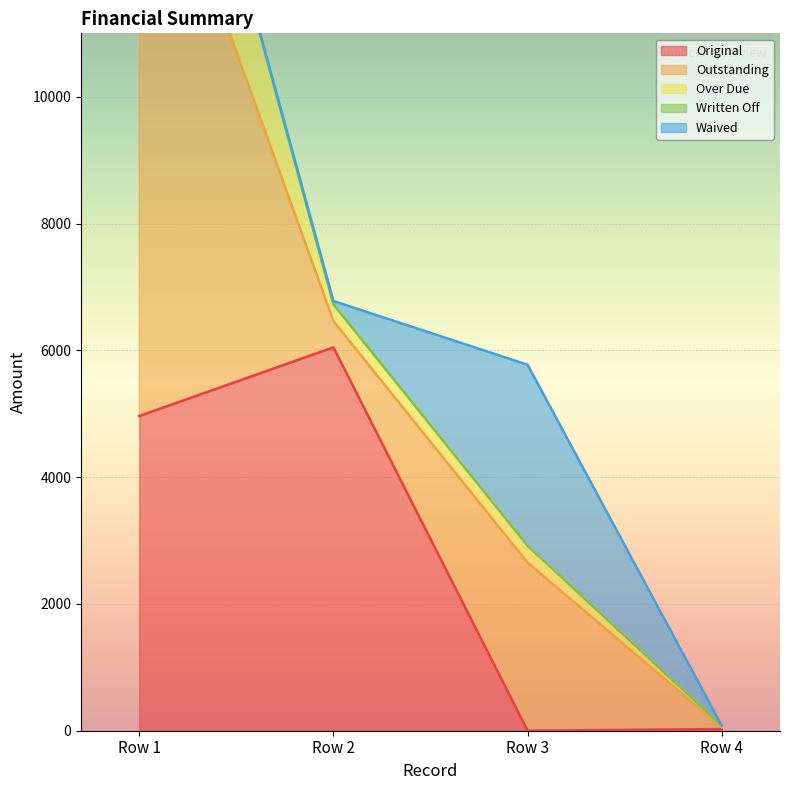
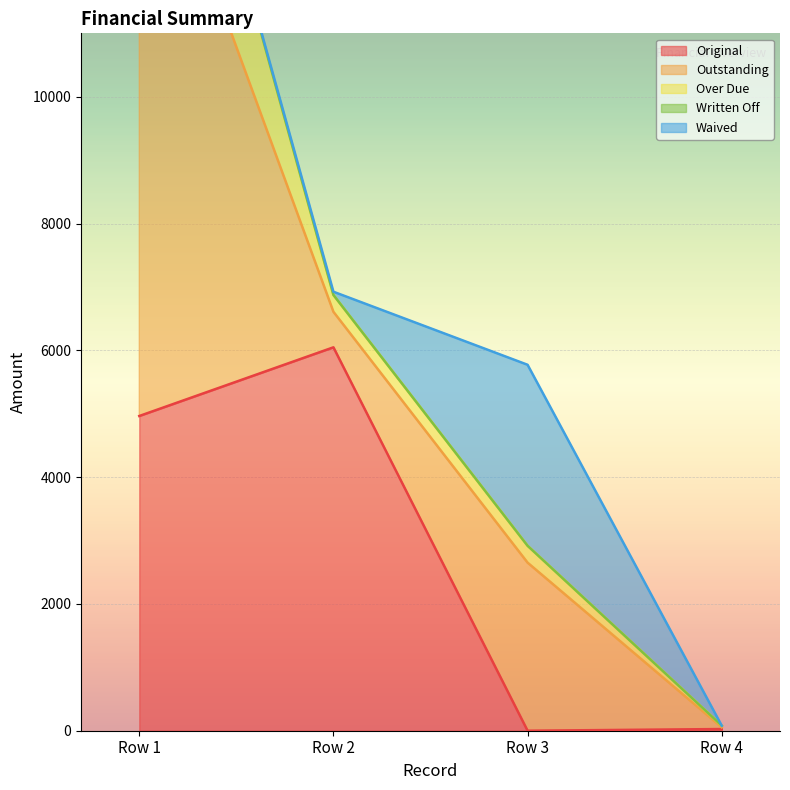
  {
    "Original": {
      "Row 1": 5000,
      "Row 2": 6000,
      "Row 3": 0
    },
    "Outstanding": {
-     "Row 2": 400,
+     "Row 2": 600,
      "Row 3": 2700
    },
    "Waived": {
      "Row 2": 100,
      "Row 3": 2900
    }
  }
